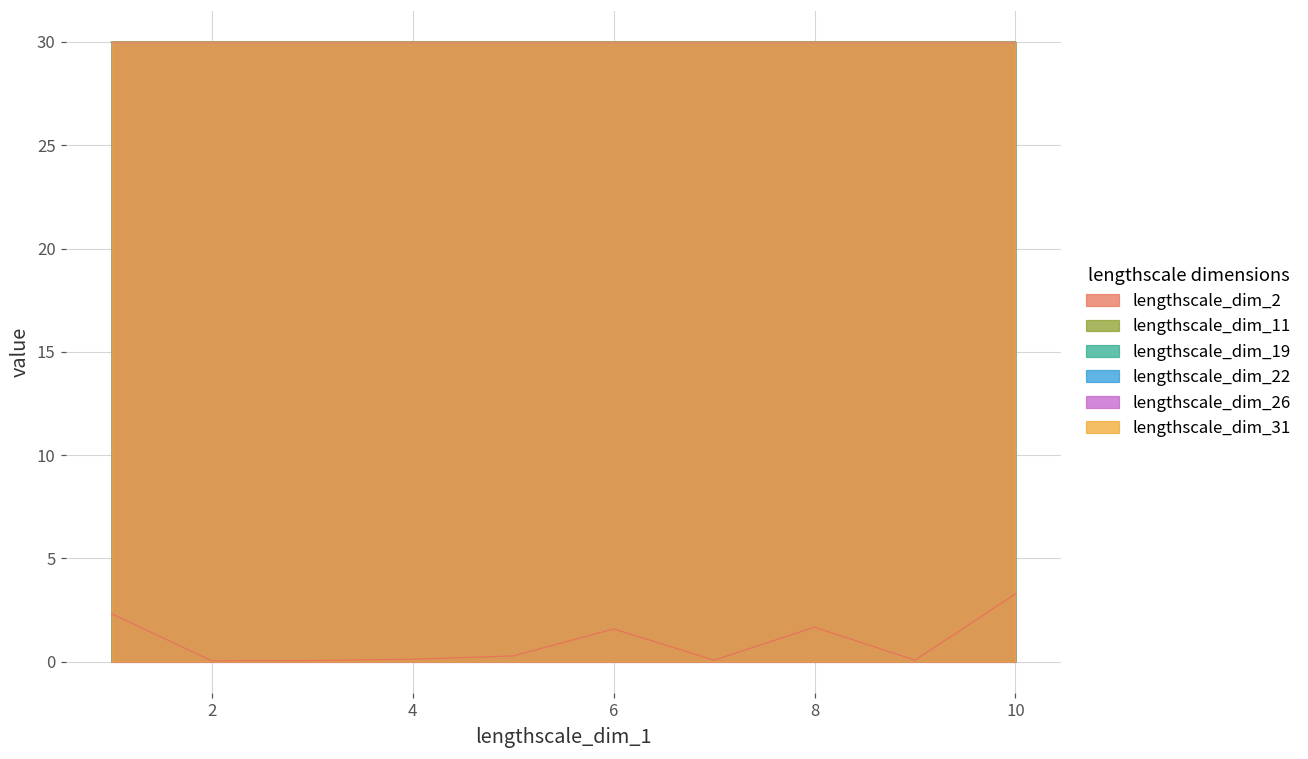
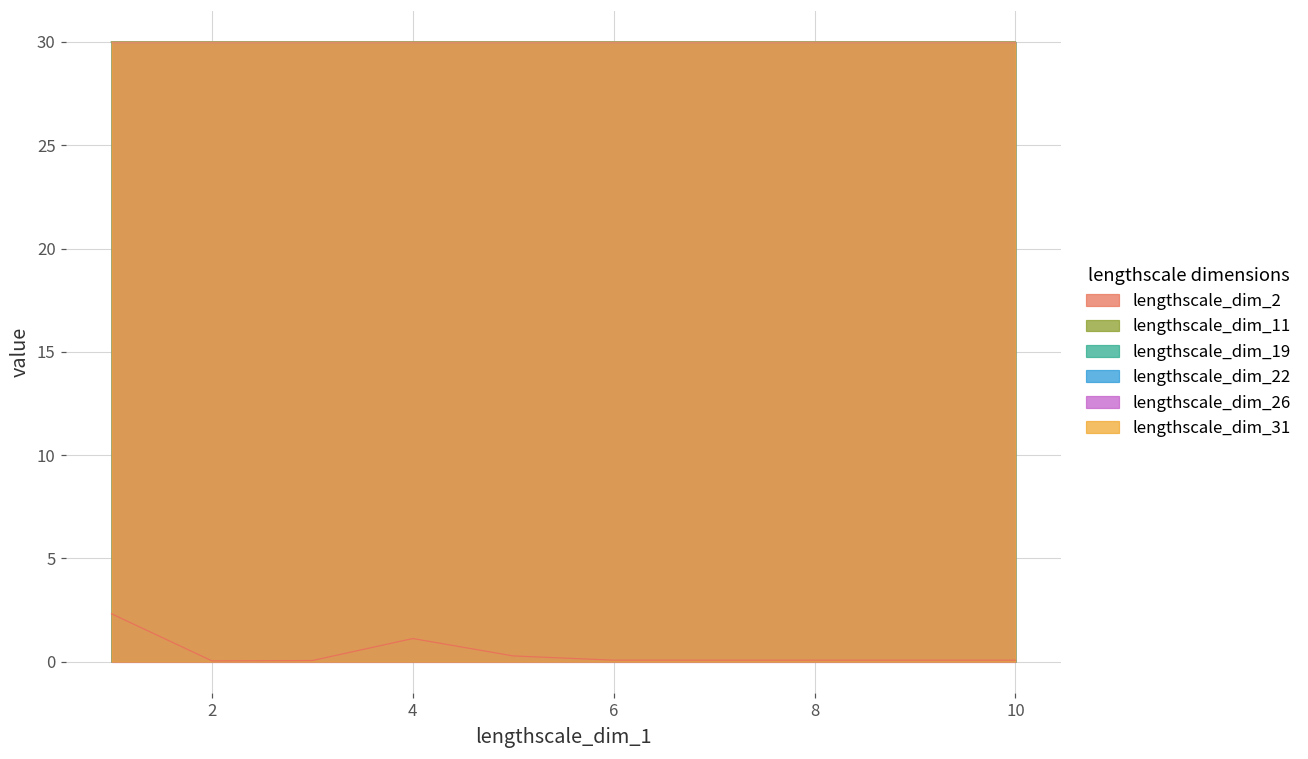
  {
    "lengthscale_dim_2": {
      "2": 0.0,
-     "4": 0.1,
-     "6": 1.6,
-     "8": 1.7,
-     "10": 3.3
+     "4": 1.1,
+     "6": 0.1,
+     "8": 0.1,
+     "10": 0.1
    },
    "lengthscale_dim_31": {
      "2": 30.0,
      "4": 30.0,
      "6": 30.0,
      "8": 30.0,
      "10": 30.0
    }
  }
